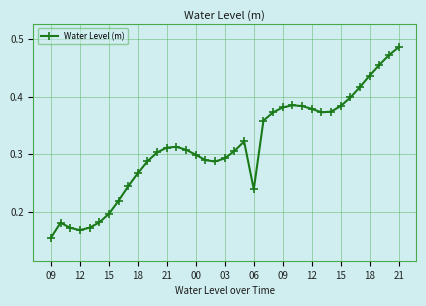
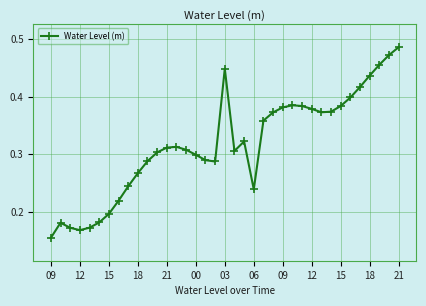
  {
    "00": 0.30,
-   "03": 0.29,
+   "03": 0.45,
    "06": 0.24
  }
